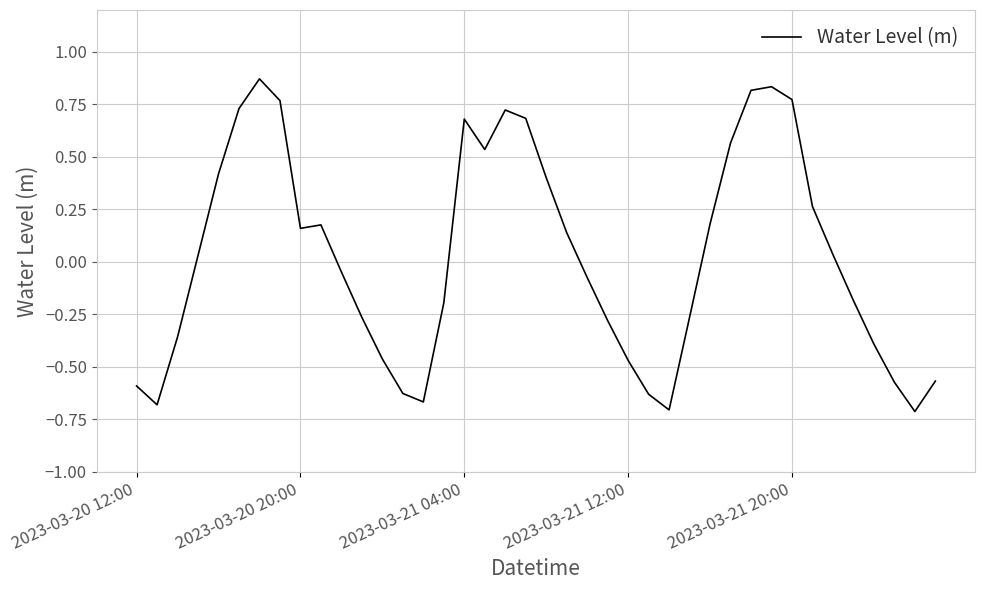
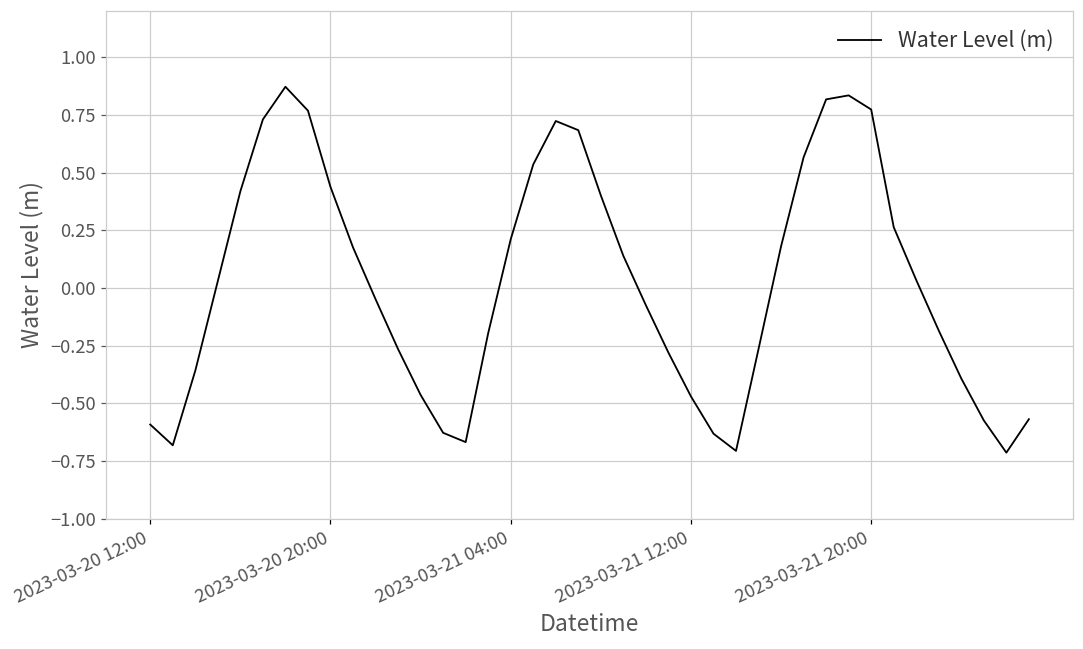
  {
    "2023-03-20 12:00": -0.59,
-   "2023-03-20 20:00": 0.16,
-   "2023-03-21 04:00": 0.68,
+   "2023-03-20 20:00": 0.44,
+   "2023-03-21 04:00": 0.21,
    "2023-03-21 12:00": -0.47,
    "2023-03-21 20:00": 0.77
  }
